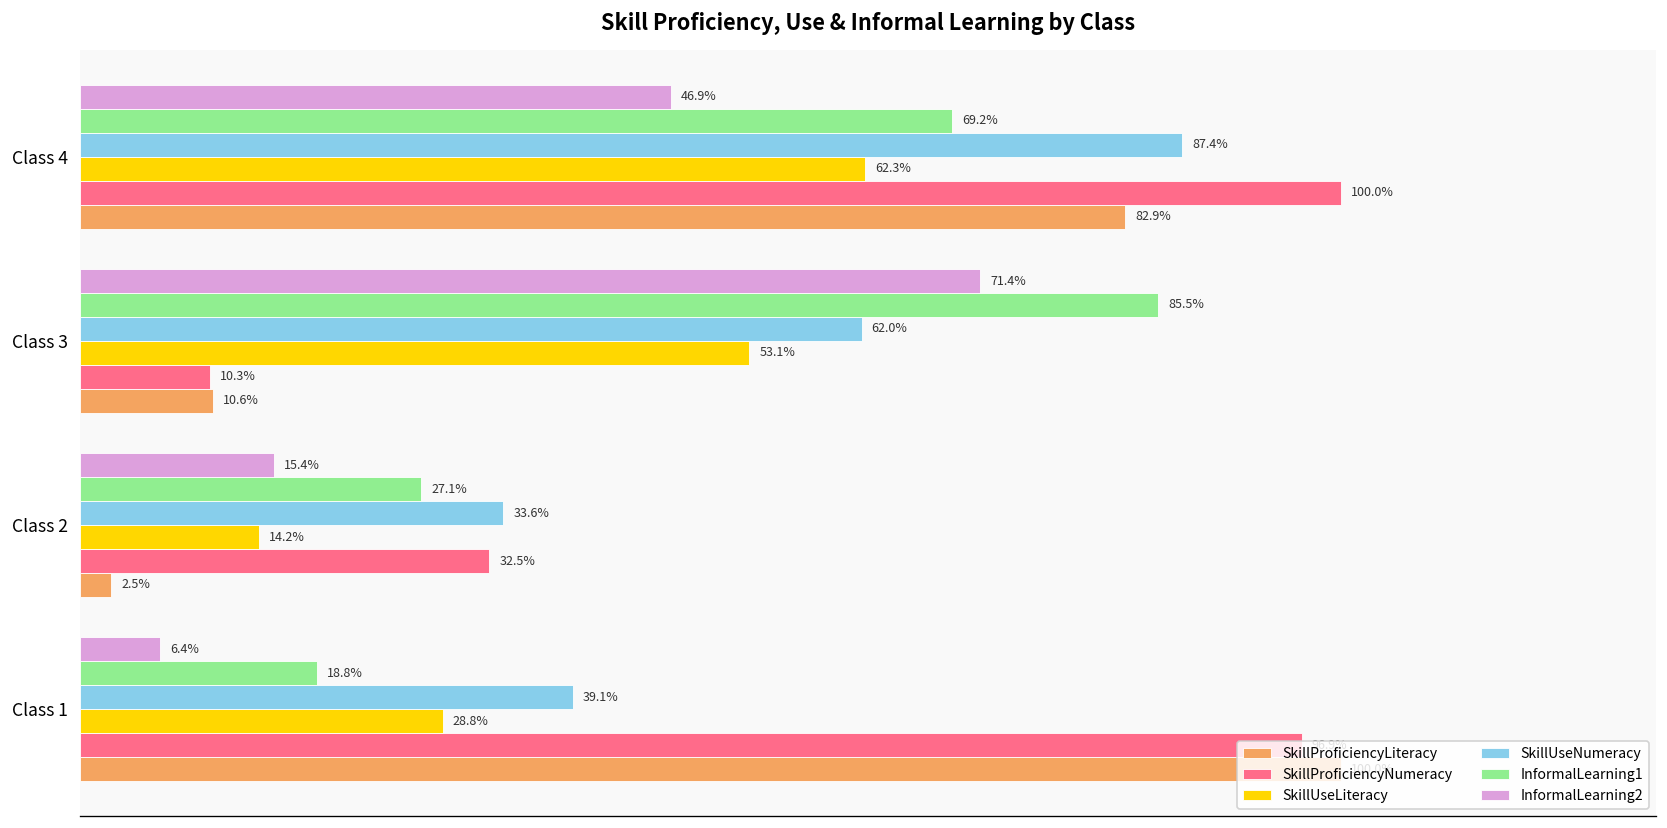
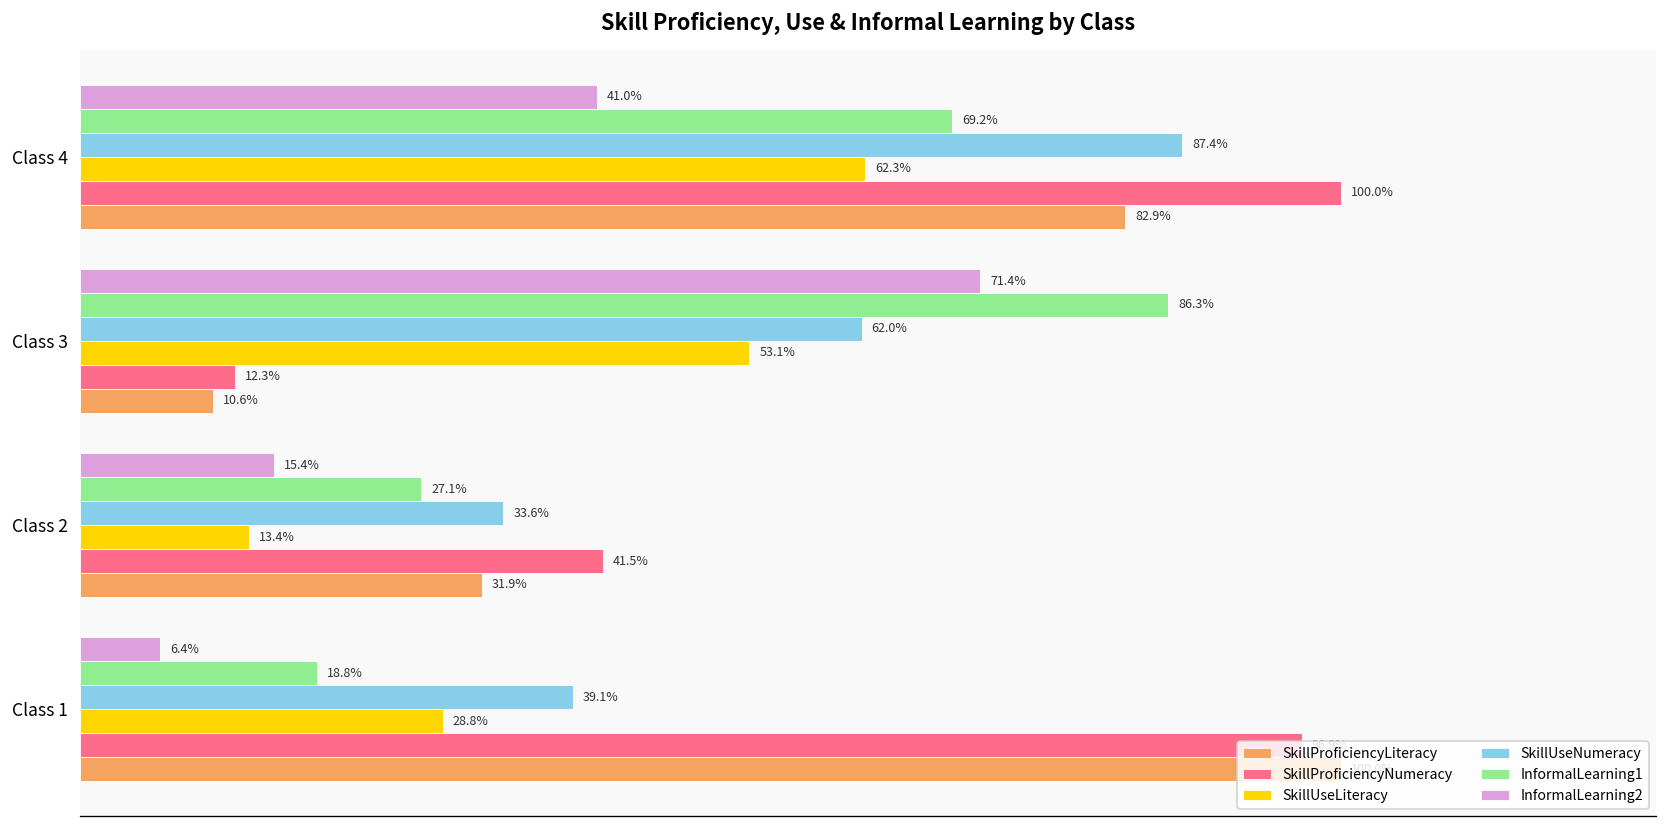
  {
    "SkillProficiencyLiteracy": {
      "Class 4": "82.9%",
      "Class 3": "10.6%",
-     "Class 2": "2.5%"
+     "Class 2": "31.9%"
    },
    "SkillProficiencyNumeracy": {
      "Class 4": "100.0%",
-     "Class 3": "10.3%",
-     "Class 2": "32.5%"
+     "Class 3": "12.3%",
+     "Class 2": "41.5%"
    },
    "SkillUseLiteracy": {
      "Class 4": "62.3%",
      "Class 3": "53.1%",
-     "Class 2": "14.2%",
+     "Class 2": "13.4%",
      "Class 1": "28.8%"
    },
    "SkillUseNumeracy": {
      "Class 4": "87.4%",
      "Class 3": "62.0%",
      "Class 2": "33.6%",
      "Class 1": "39.1%"
    },
    "InformalLearning1": {
      "Class 4": "69.2%",
-     "Class 3": "85.5%",
+     "Class 3": "86.3%",
      "Class 2": "27.1%",
      "Class 1": "18.8%"
    },
    "InformalLearning2": {
-     "Class 4": "46.9%",
+     "Class 4": "41.0%",
      "Class 3": "71.4%",
      "Class 2": "15.4%",
      "Class 1": "6.4%"
    }
  }
